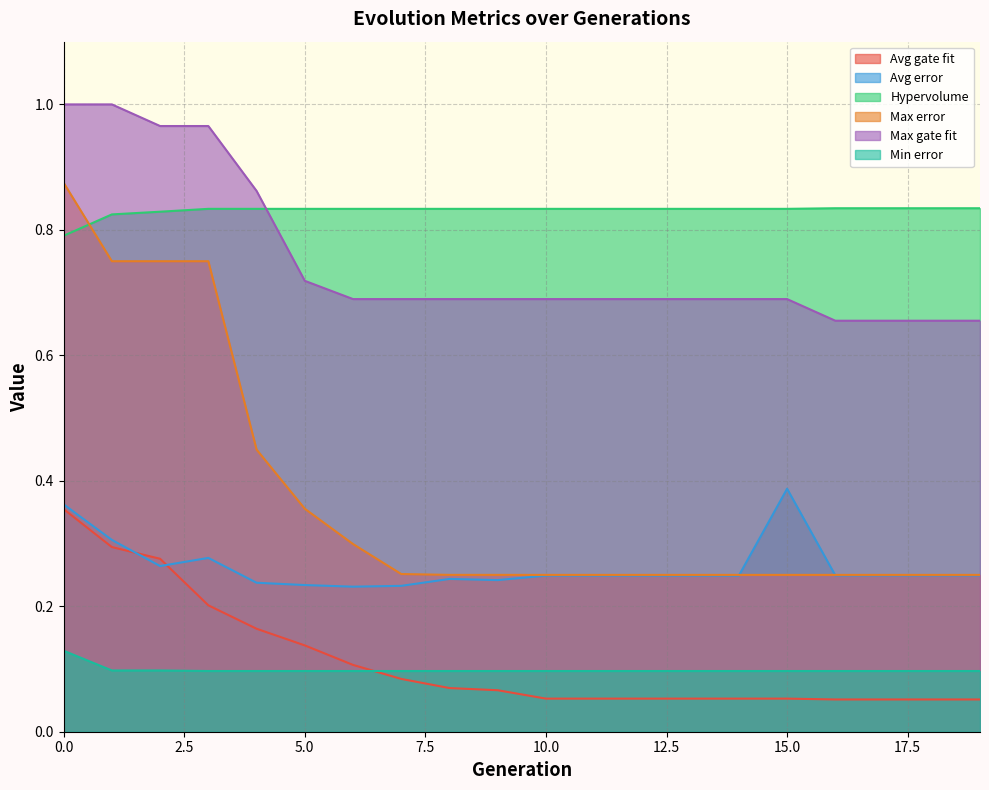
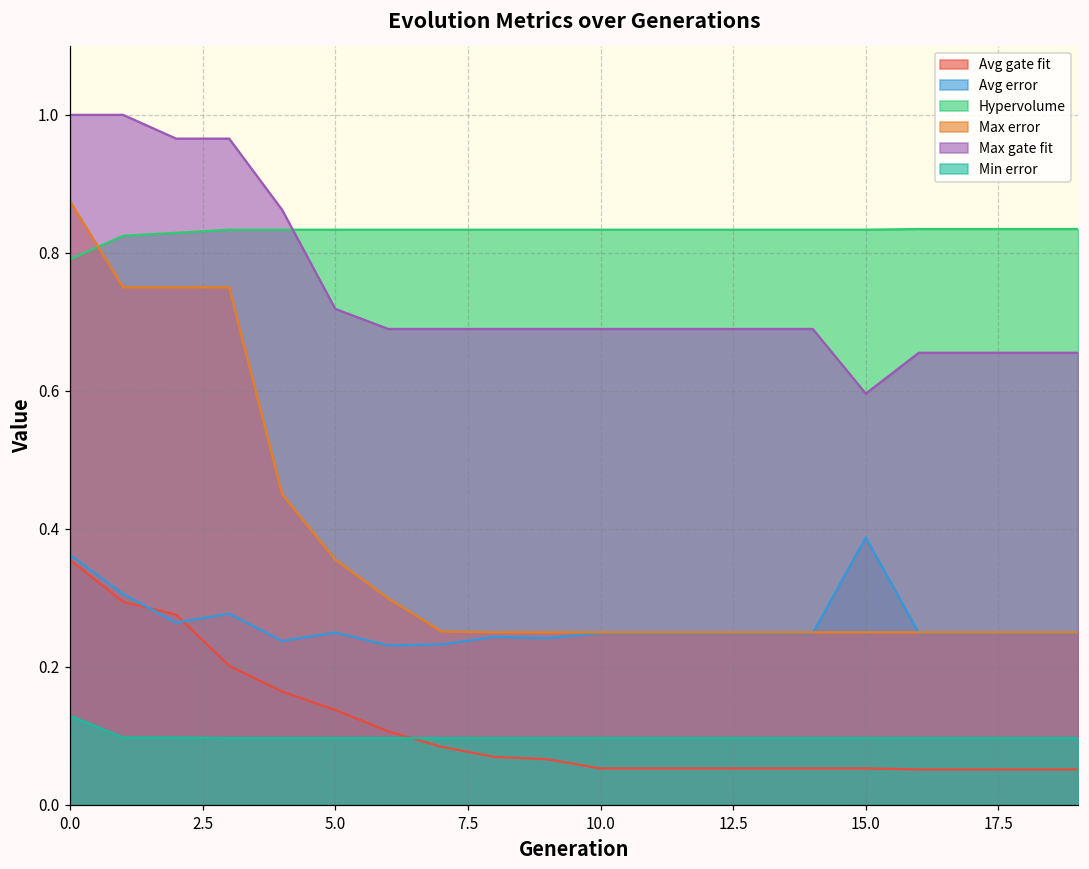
  {
    "Avg error": {
      "0.0": 0.36,
-     "5.0": 0.23,
+     "5.0": 0.25,
      "15.0": 0.39
    },
    "Max gate fit": {
      "0.0": 1.00,
      "5.0": 0.72,
      "10.0": 0.69,
-     "15.0": 0.69
+     "15.0": 0.60
    }
  }
